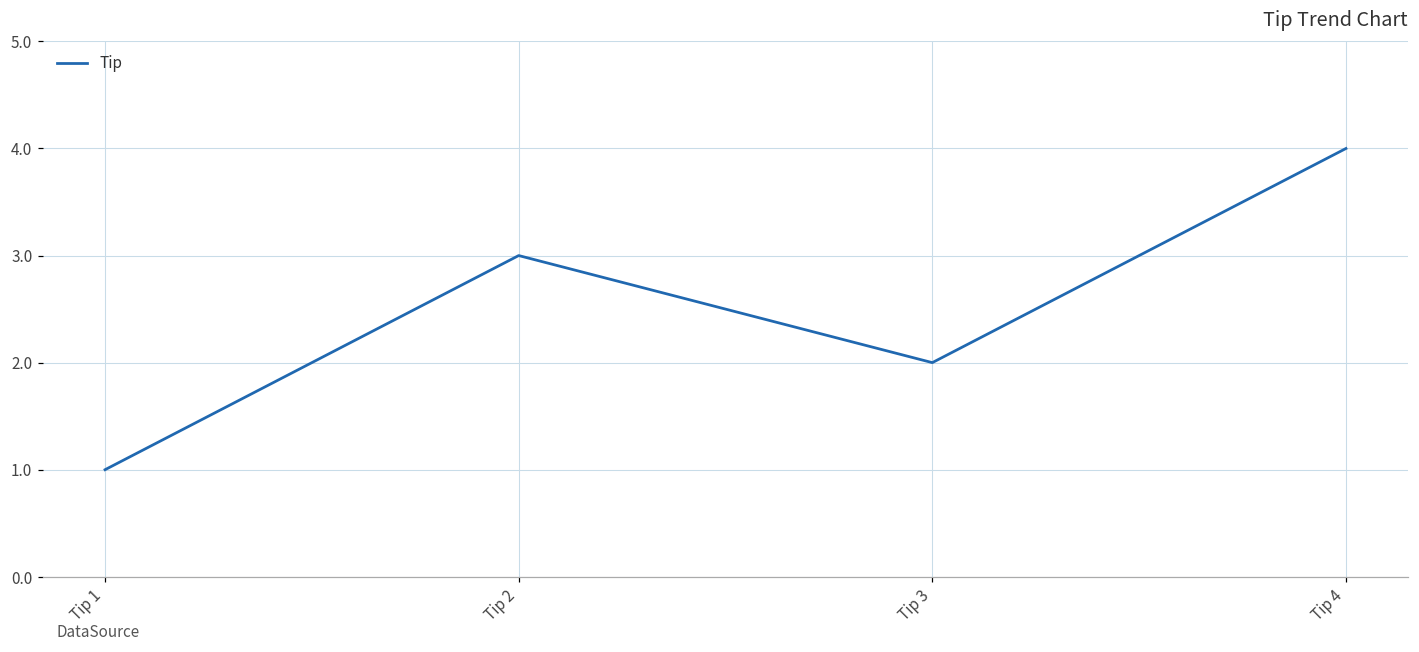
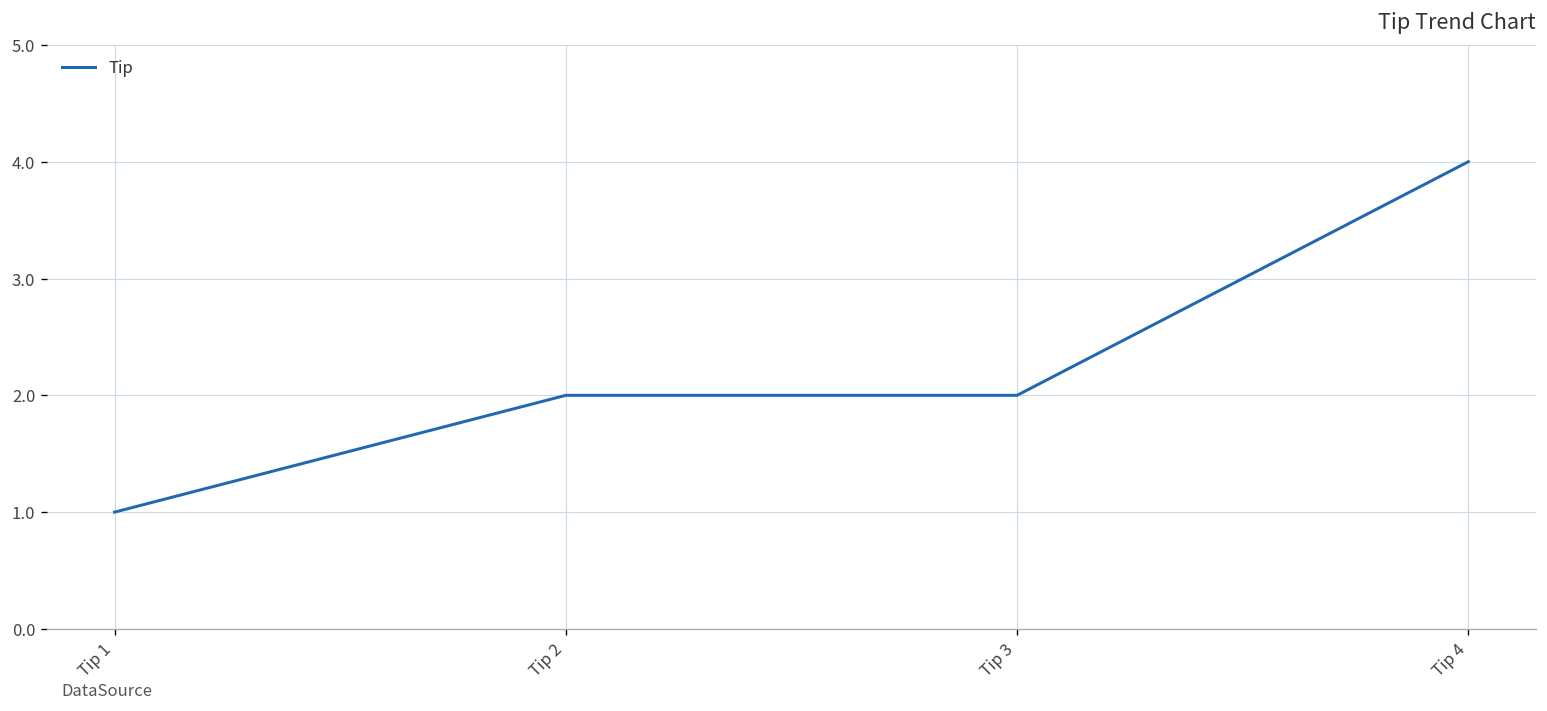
  {
    "Tip 1": 1,
-   "Tip 2": 3,
+   "Tip 2": 2,
    "Tip 3": 2,
    "Tip 4": 4
  }
